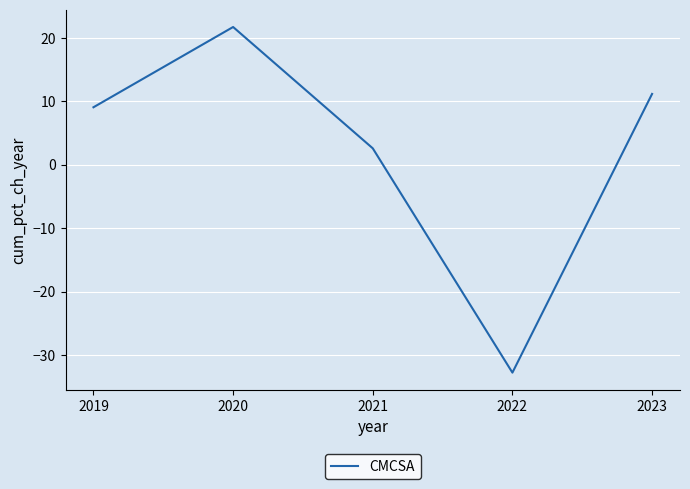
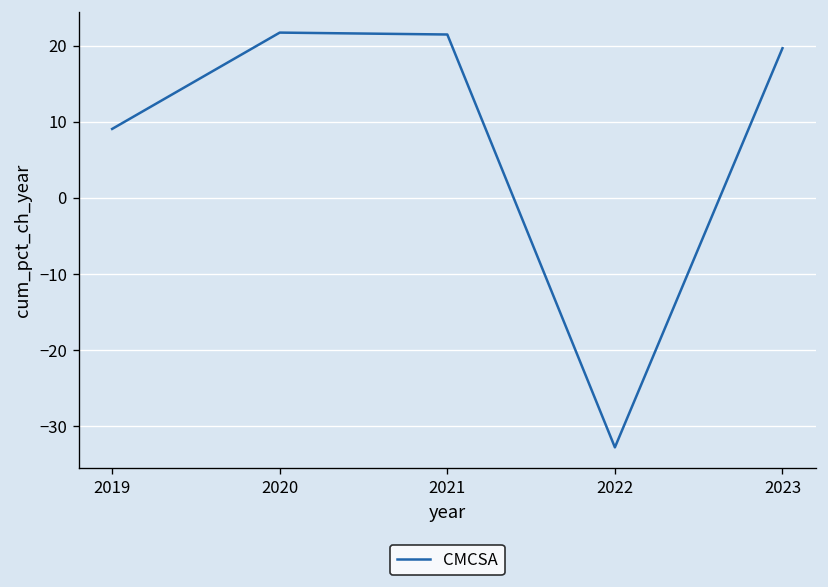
  {
    "2019": 9,
    "2020": 22,
-   "2021": 3,
+   "2021": 21,
    "2022": -33,
-   "2023": 11
+   "2023": 20
  }
